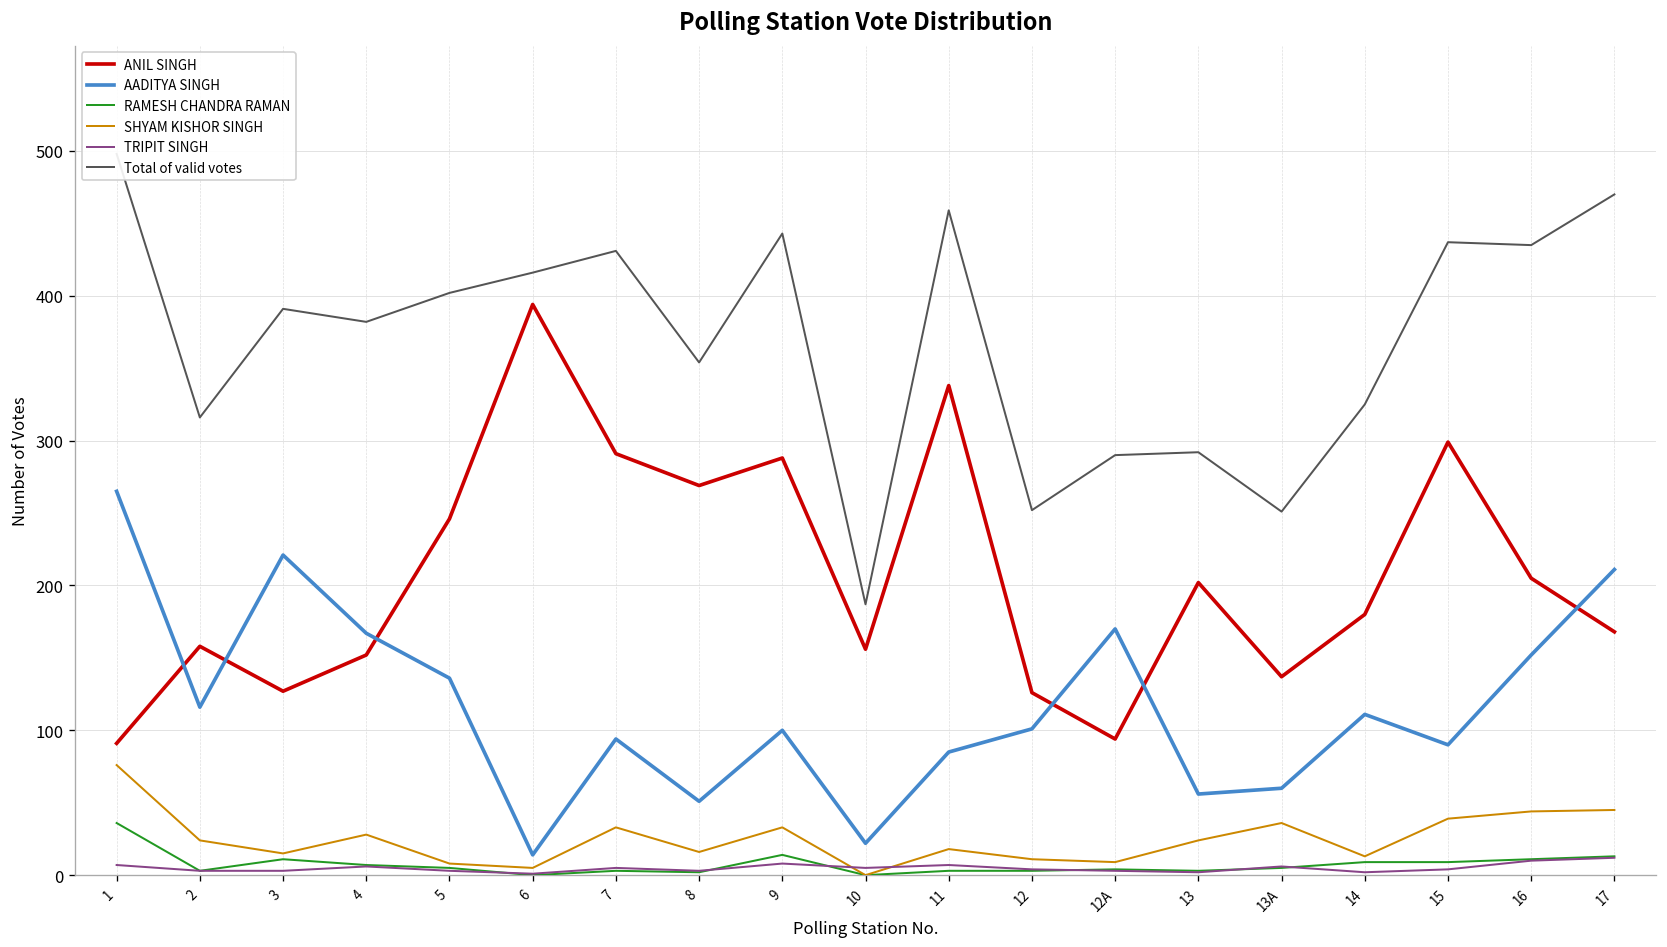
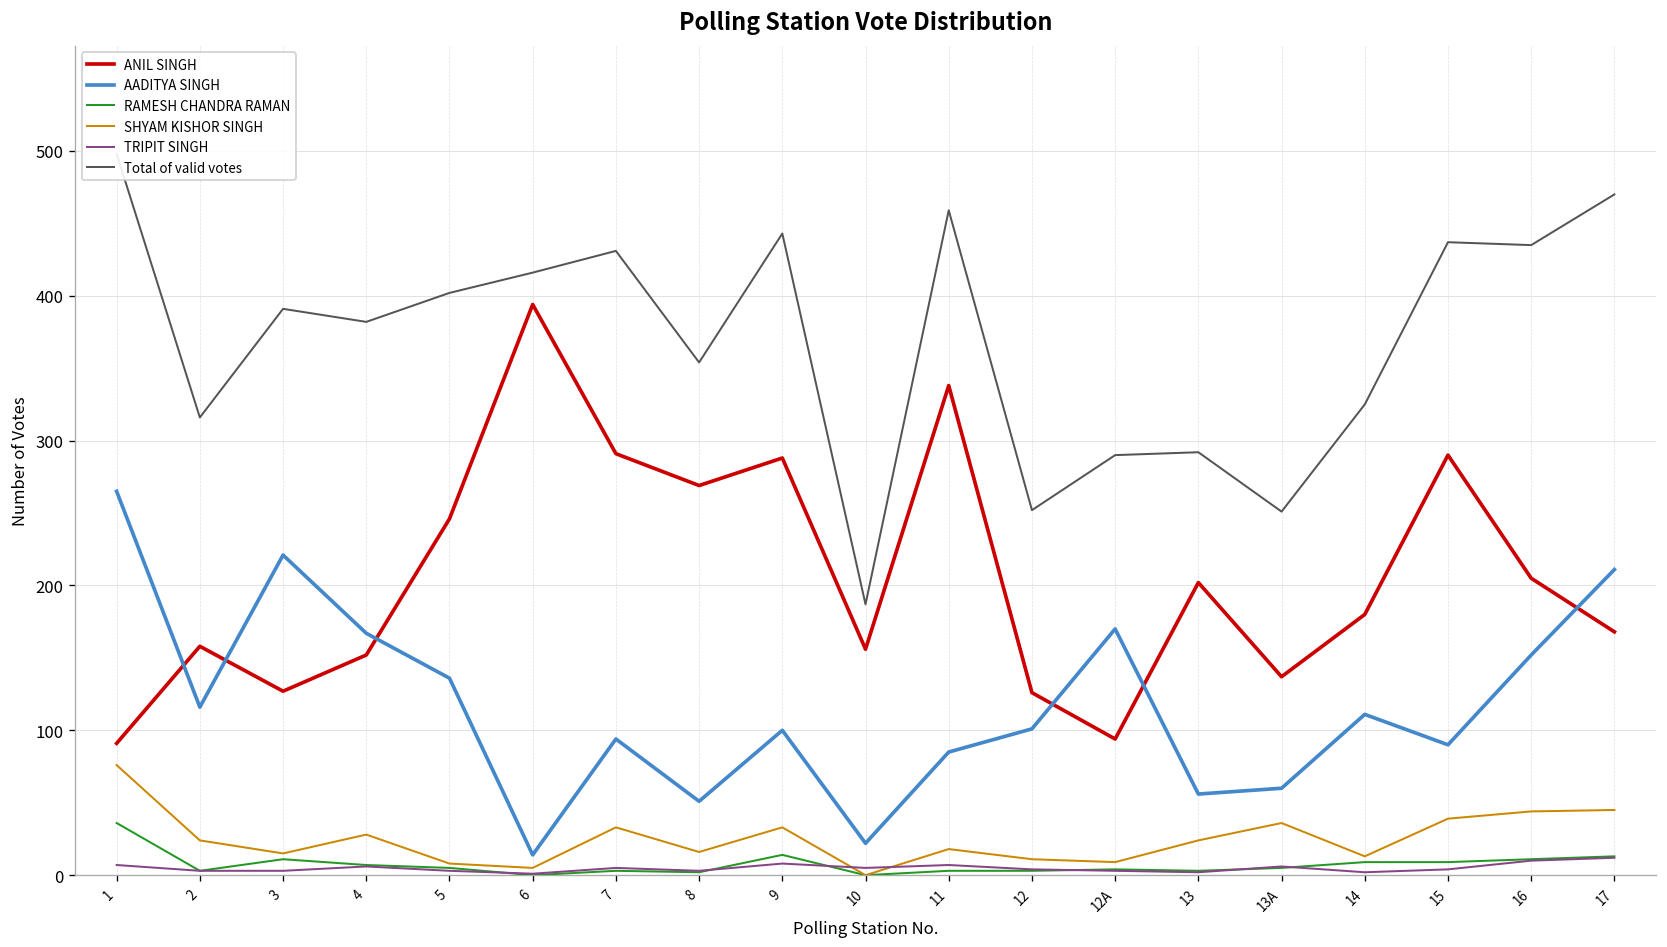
  {
    "ANIL SINGH": {
      "1": 91,
      "2": 158,
      "3": 127,
      "4": 152,
      "5": 246,
      "6": 394,
      "7": 291,
      "8": 269,
      "9": 288,
      "10": 156,
      "11": 338,
      "12": 126,
      "12A": 94,
      "13": 202,
      "13A": 137,
      "14": 180,
-     "15": 299,
+     "15": 290,
      "16": 205,
      "17": 168
    },
    "AADITYA SINGH": {
      "1": 265,
      "2": 116,
      "3": 221,
      "4": 167,
      "5": 136,
      "6": 14,
      "7": 94,
      "8": 51,
      "9": 100,
      "10": 22,
      "11": 85,
      "12": 101,
      "12A": 170,
      "13": 56,
      "13A": 60,
      "14": 111,
      "15": 90,
      "16": 152,
      "17": 211
    },
    "RAMESH CHANDRA RAMAN": {
      "1": 36,
      "3": 11,
      "9": 14,
      "11": 3,
      "14": 9,
      "15": 9
    },
    "SHYAM KISHOR SINGH": {
      "1": 76,
      "2": 24,
      "3": 15,
      "4": 28,
      "5": 8,
      "6": 5,
      "7": 33,
      "8": 16,
      "9": 33,
      "11": 18,
      "12": 11,
      "12A": 9,
      "13": 24,
      "13A": 36,
      "14": 13,
      "15": 39,
      "16": 44,
      "17": 45
    },
    "TRIPIT SINGH": {
      "1": 7,
      "3": 3,
      "9": 8,
      "10": 5,
      "11": 7,
      "14": 2,
      "15": 4
    },
    "Total of valid votes": {
      "2": 316,
      "3": 391,
      "4": 382,
      "5": 402,
      "6": 416,
      "7": 431,
      "8": 354,
      "9": 443,
      "10": 187,
      "11": 459,
      "12": 252,
      "12A": 290,
      "13": 292,
      "13A": 251,
      "14": 325,
      "15": 437,
      "16": 435,
      "17": 470
    }
  }
